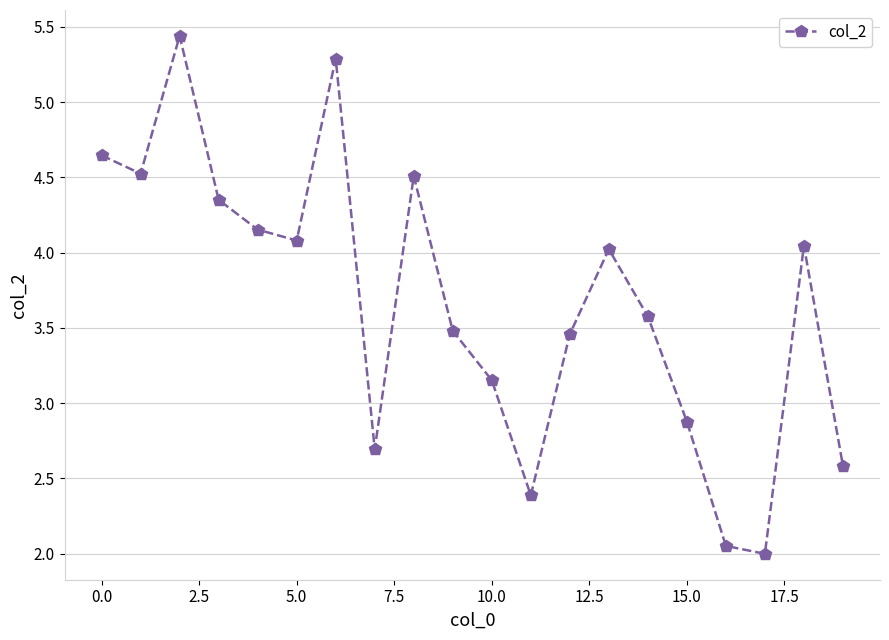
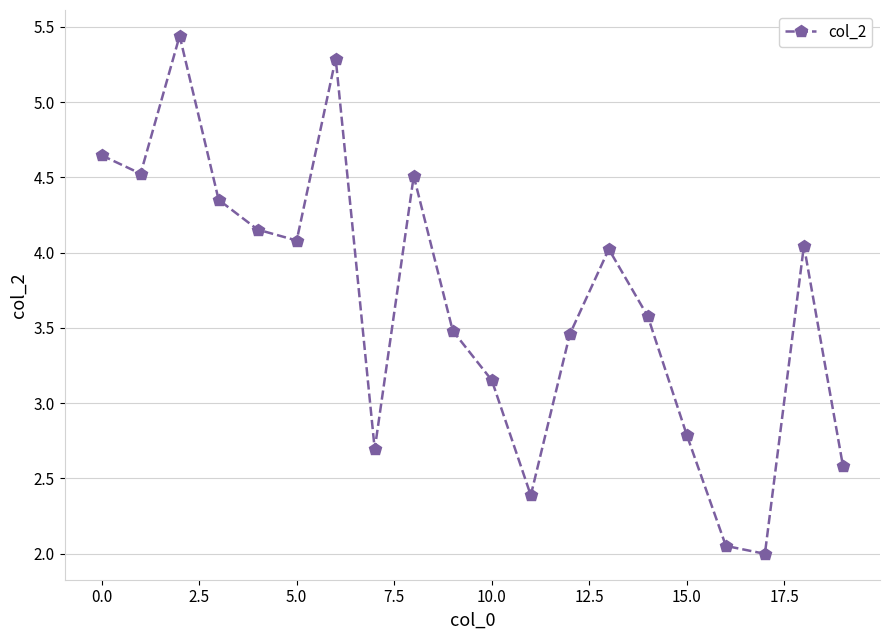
  {
    "0.0": 4.65,
    "5.0": 4.08,
    "10.0": 3.15,
-   "15.0": 2.88
+   "15.0": 2.79
  }
